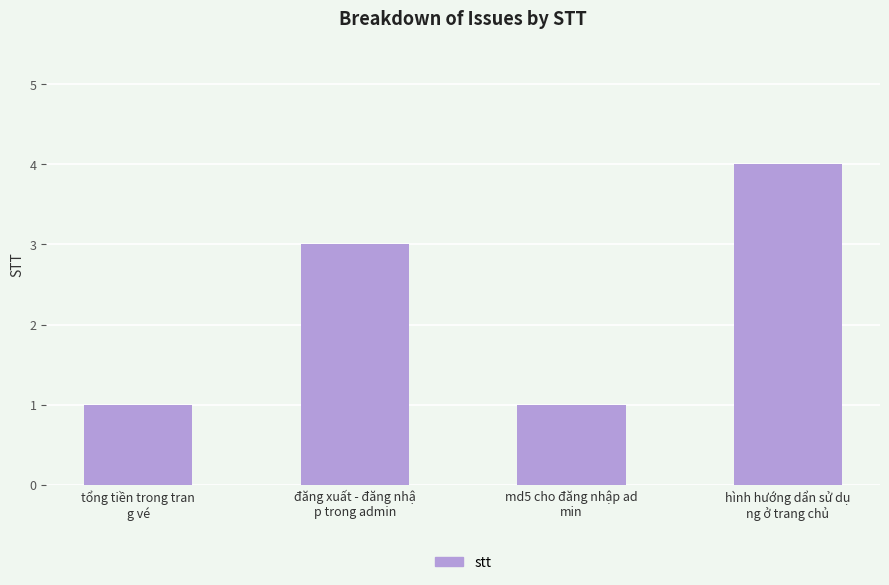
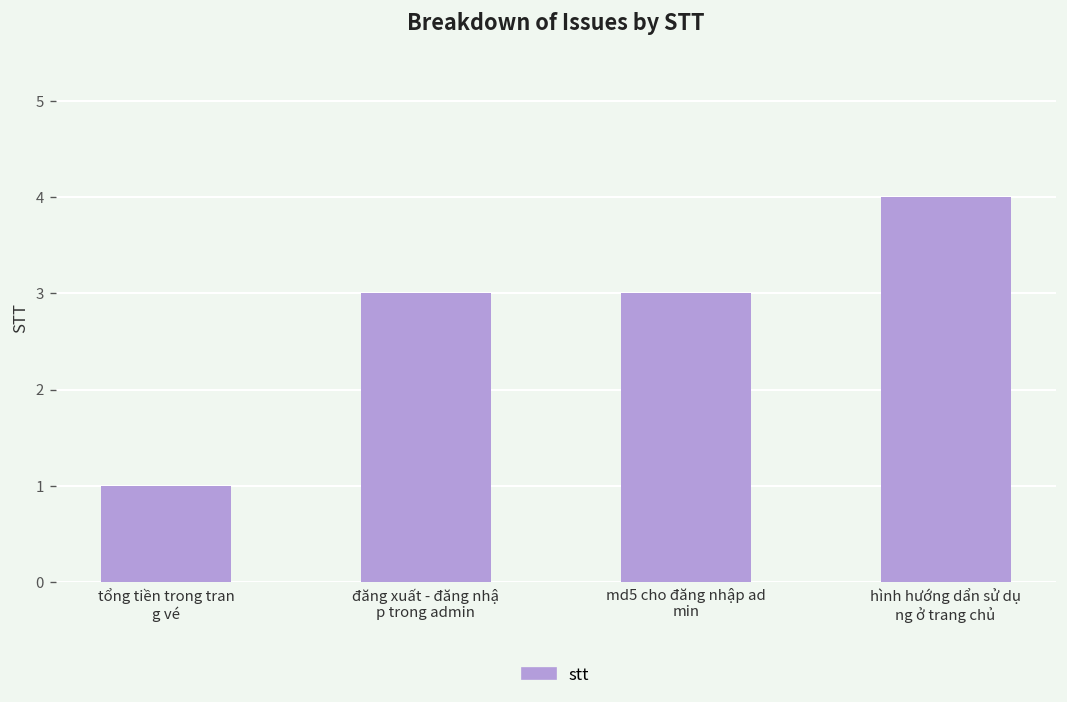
  {
    "tổng tiền trong tran g vé": 1,
    "đăng xuất - đăng nhậ p trong admin": 3,
-   "md5 cho đăng nhập ad min": 1,
+   "md5 cho đăng nhập ad min": 3,
    "hình hướng dẩn sử dụ ng ở trang chủ": 4
  }
